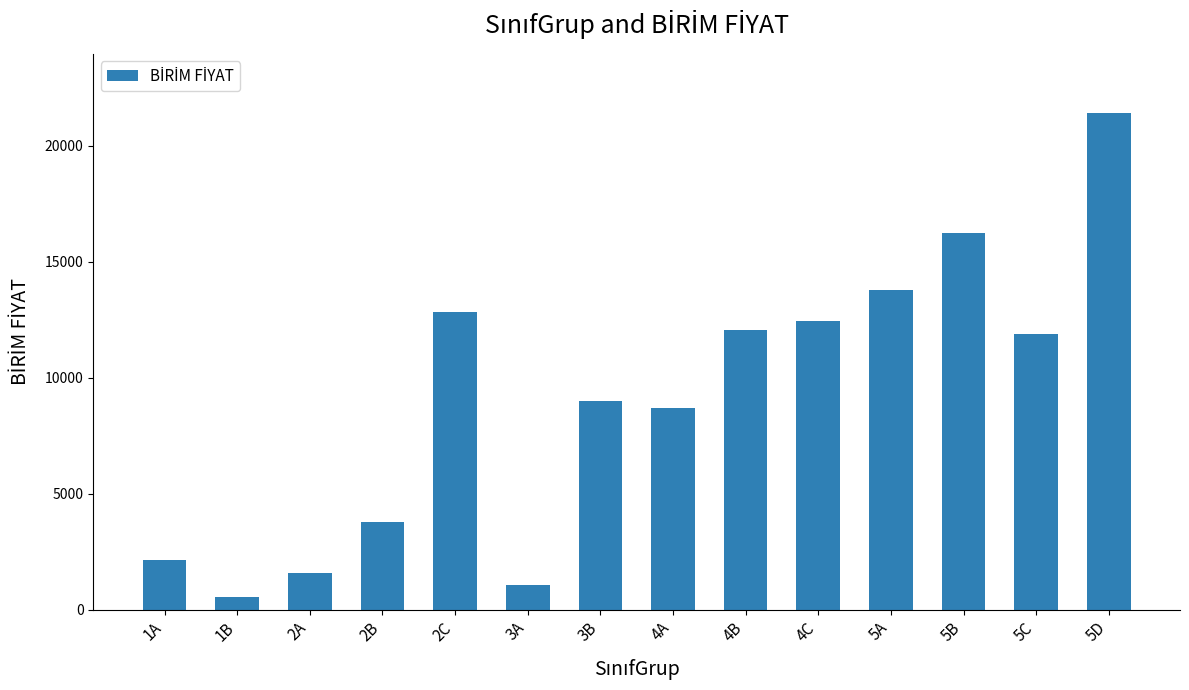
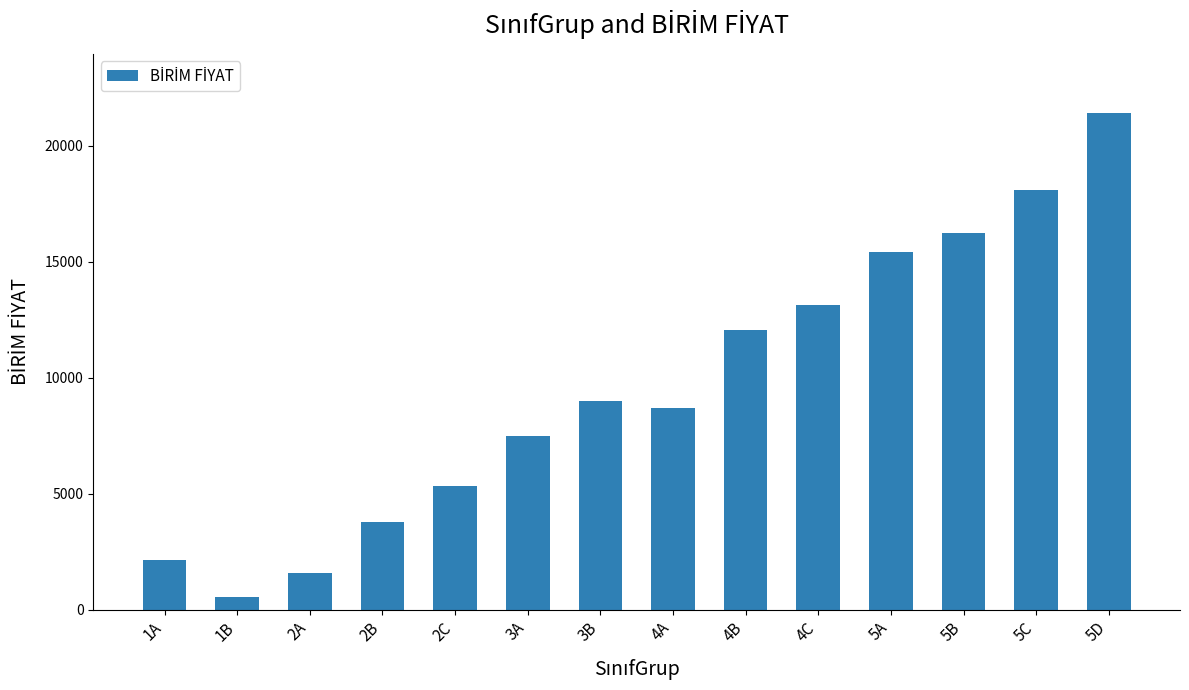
  {
    "1A": 2100,
    "1B": 600,
    "2A": 1600,
    "2B": 3800,
-   "2C": 12800,
-   "3A": 1100,
+   "2C": 5400,
+   "3A": 7500,
    "3B": 9000,
    "4A": 8700,
    "4B": 12100,
-   "4C": 12500,
-   "5A": 13800,
+   "4C": 13100,
+   "5A": 15400,
    "5B": 16300,
-   "5C": 11900,
+   "5C": 18100,
    "5D": 21400
  }
